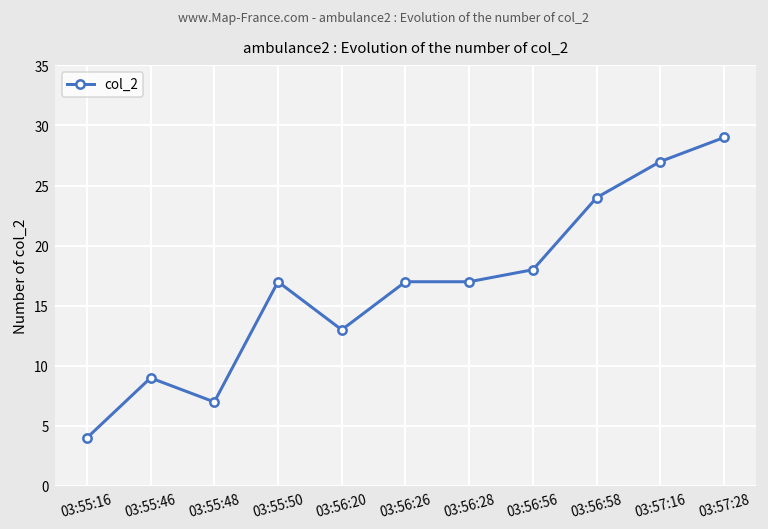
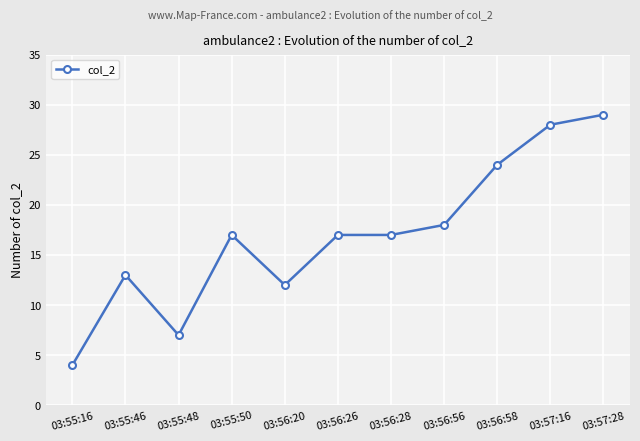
  {
    "03:55:16": 4,
-   "03:55:46": 9,
+   "03:55:46": 13,
    "03:55:48": 7,
    "03:55:50": 17,
-   "03:56:20": 13,
+   "03:56:20": 12,
    "03:56:26": 17,
    "03:56:28": 17,
    "03:56:56": 18,
    "03:56:58": 24,
-   "03:57:16": 27,
+   "03:57:16": 28,
    "03:57:28": 29
  }
